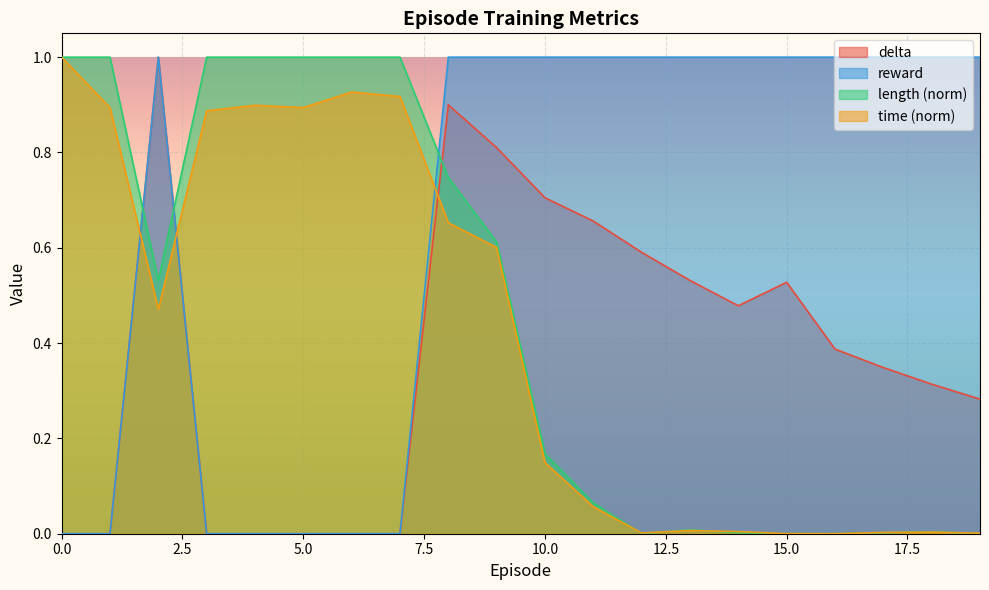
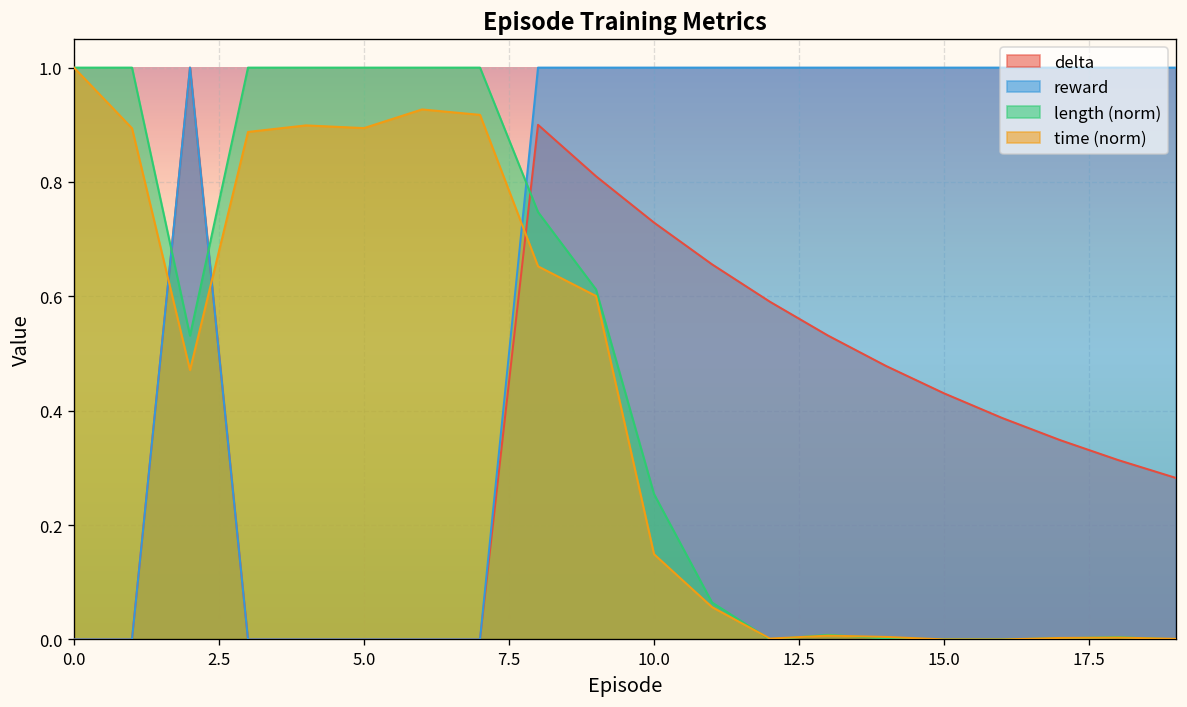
  {
    "delta": {
-     "10.0": 0.71,
-     "15.0": 0.53
+     "10.0": 0.73,
+     "15.0": 0.43
    },
    "reward": {
      "10.0": 1.00,
      "15.0": 1.00
    },
    "length (norm)": {
      "5.0": 1.00,
-     "10.0": 0.17
+     "10.0": 0.25
    },
    "time (norm)": {
      "5.0": 0.89,
      "10.0": 0.15
    }
  }
